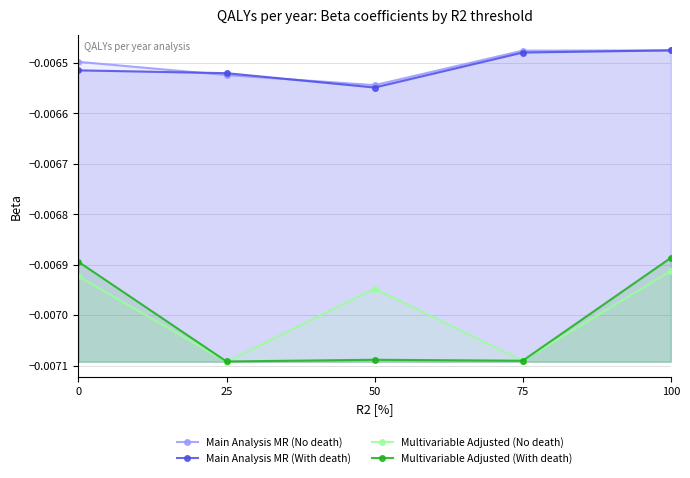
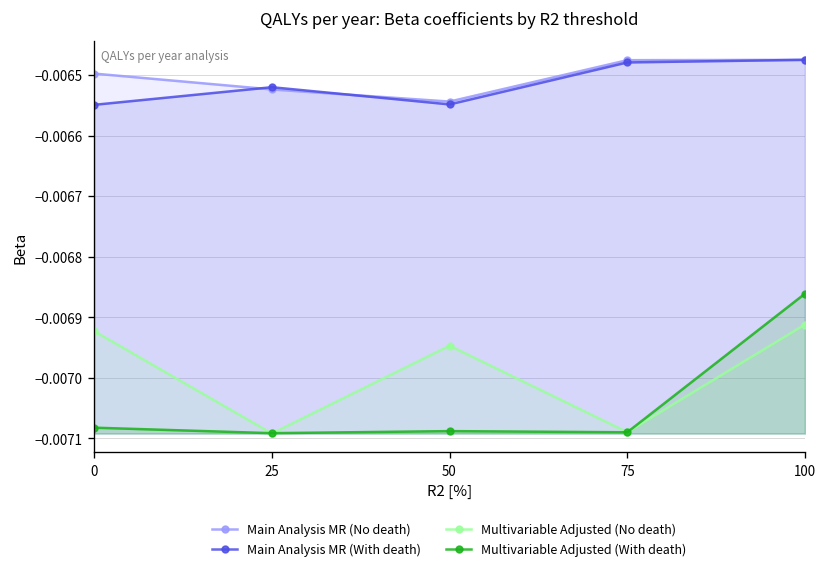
  {
    "Main Analysis MR (No death)": {
      "0": -0.00650
    },
    "Main Analysis MR (With death)": {
-     "0": -0.00651
+     "0": -0.00655
    },
    "Multivariable Adjusted (No death)": {
      "0": -0.00692,
      "50": -0.00695,
      "100": -0.00691
    },
    "Multivariable Adjusted (With death)": {
-     "0": -0.00689,
+     "0": -0.00708,
      "50": -0.00709,
-     "100": -0.00689
+     "100": -0.00686
    }
  }
